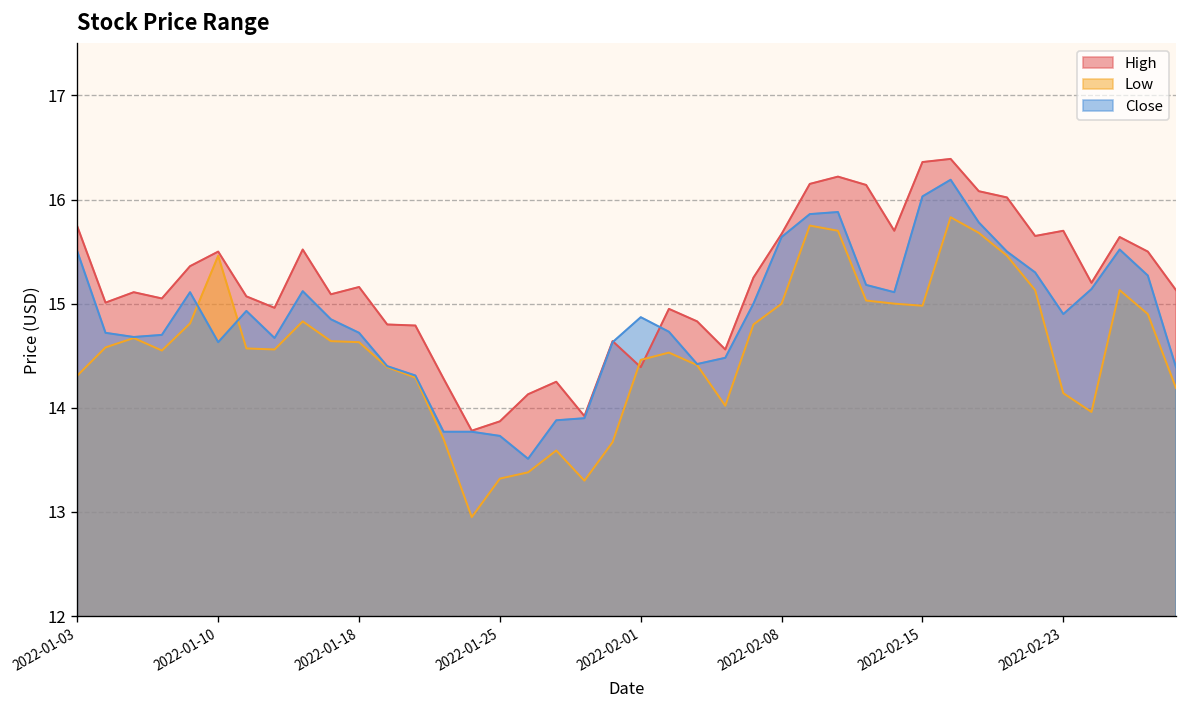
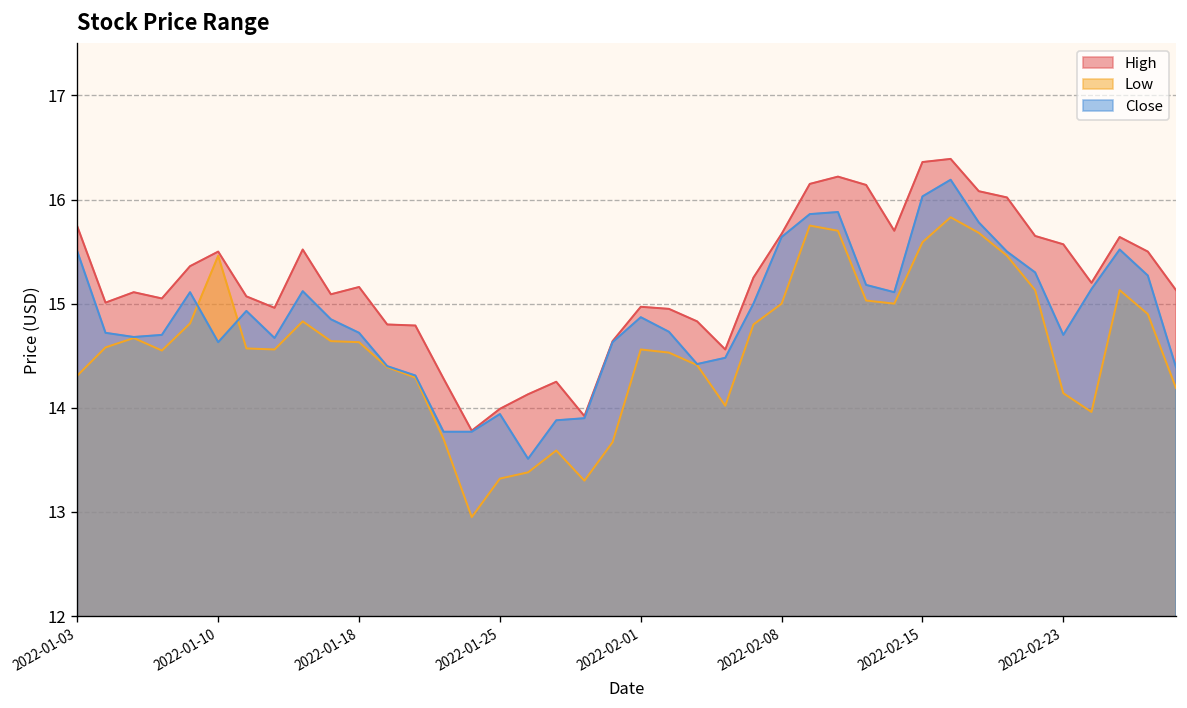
  {
    "High": {
      "2022-01-03": 15.7,
      "2022-01-10": 15.5,
      "2022-01-18": 15.2,
-     "2022-01-25": 13.9,
-     "2022-02-01": 14.4,
+     "2022-01-25": 14.0,
+     "2022-02-01": 15.0,
      "2022-02-08": 15.7,
      "2022-02-15": 16.4,
-     "2022-02-23": 15.7
+     "2022-02-23": 15.6
    },
    "Low": {
      "2022-01-03": 14.3,
      "2022-01-10": 15.5,
      "2022-01-18": 14.6,
      "2022-01-25": 13.3,
-     "2022-02-01": 14.5,
+     "2022-02-01": 14.6,
      "2022-02-08": 15.0,
-     "2022-02-15": 15.0,
+     "2022-02-15": 15.6,
      "2022-02-23": 14.1
    },
    "Close": {
      "2022-01-03": 15.5,
      "2022-01-10": 14.6,
      "2022-01-18": 14.7,
-     "2022-01-25": 13.7,
+     "2022-01-25": 13.9,
      "2022-02-01": 14.9,
      "2022-02-08": 15.6,
      "2022-02-15": 16.0,
-     "2022-02-23": 14.9
+     "2022-02-23": 14.7
    }
  }
